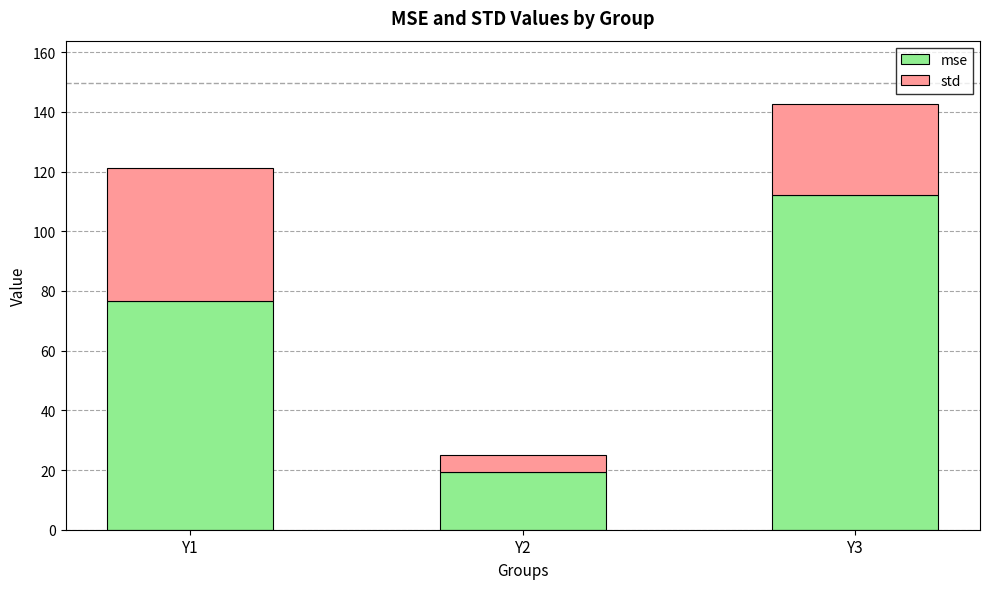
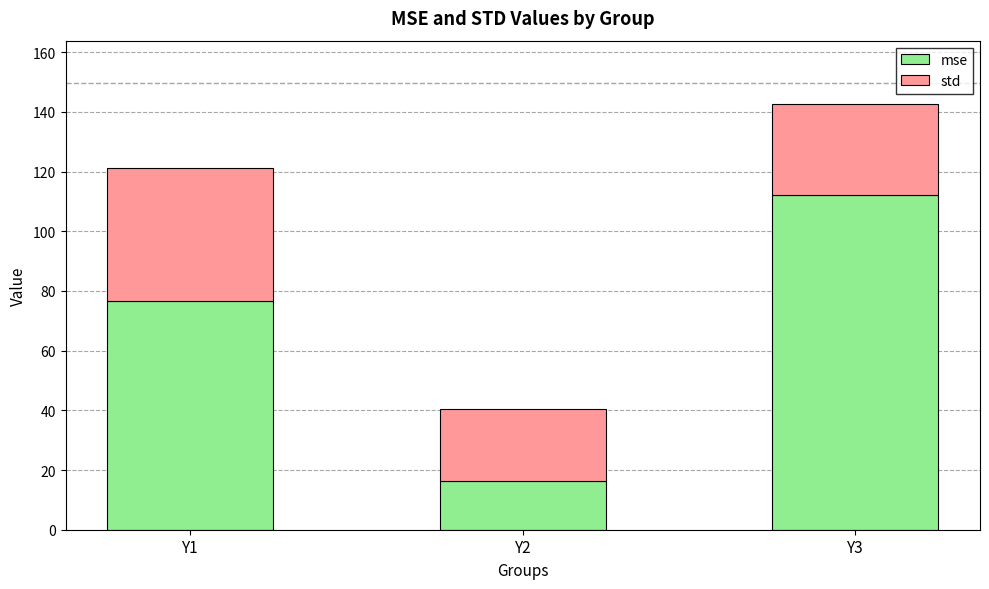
  {
    "mse": {
      "Y1": 77,
-     "Y2": 19,
+     "Y2": 16,
      "Y3": 112
    },
    "std": {
      "Y1": 44,
-     "Y2": 6,
+     "Y2": 24,
      "Y3": 30
    }
  }
